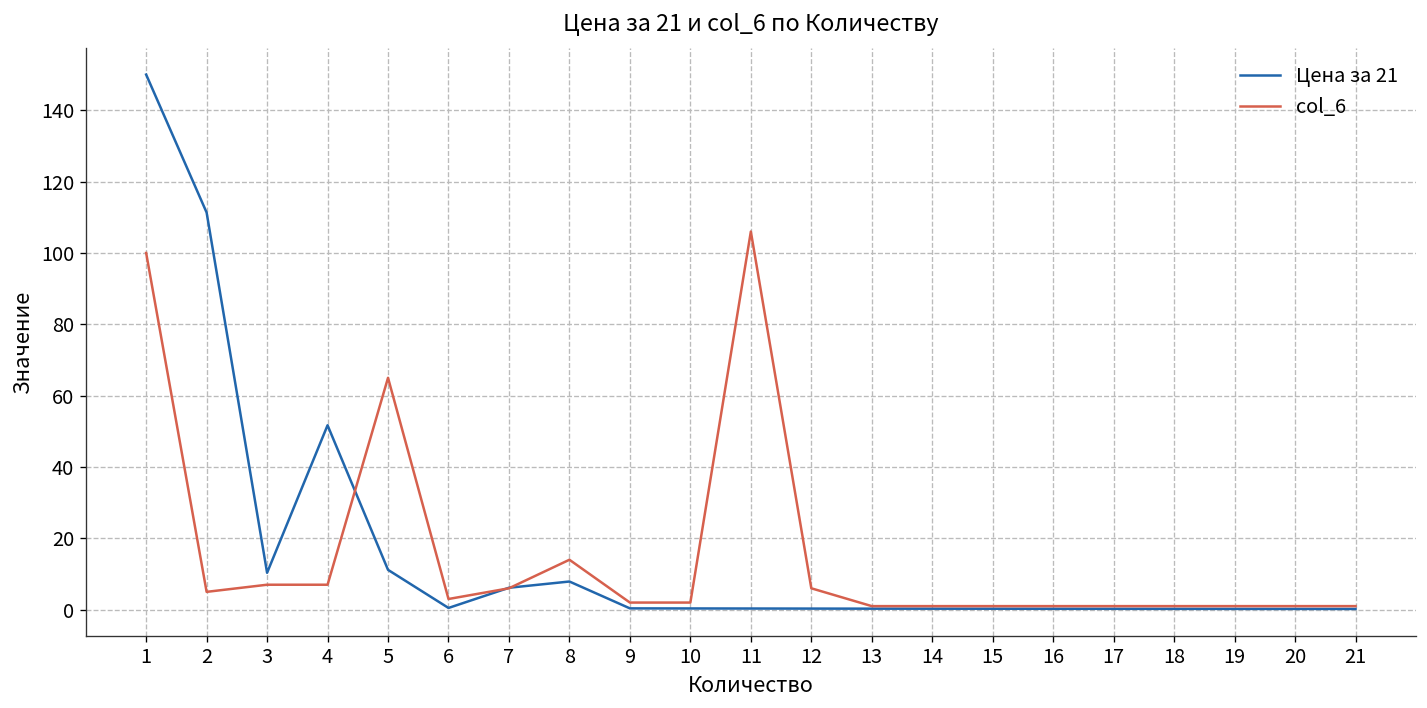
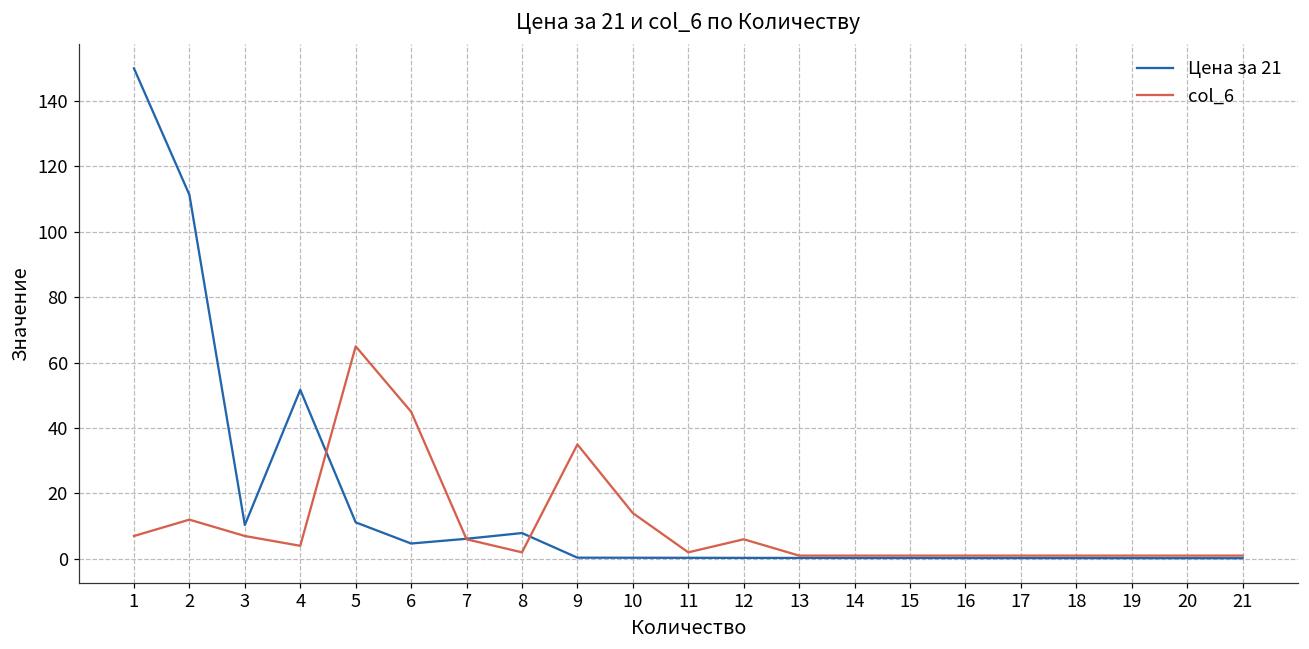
  {
    "Цена за 21": {
      "1": 150,
      "2": 111,
      "3": 10,
      "4": 52,
      "5": 11,
-     "6": 0,
+     "6": 5,
      "8": 8,
      "9": 0,
      "10": 0,
      "11": 0,
      "12": 0
    },
    "col_6": {
-     "1": 100,
-     "2": 5,
+     "1": 7,
+     "2": 12,
      "3": 7,
-     "4": 7,
+     "4": 4,
      "5": 65,
-     "6": 3,
-     "8": 14,
-     "9": 2,
-     "10": 2,
-     "11": 106,
+     "6": 45,
+     "8": 2,
+     "9": 35,
+     "10": 14,
+     "11": 2,
      "12": 6
    }
  }
